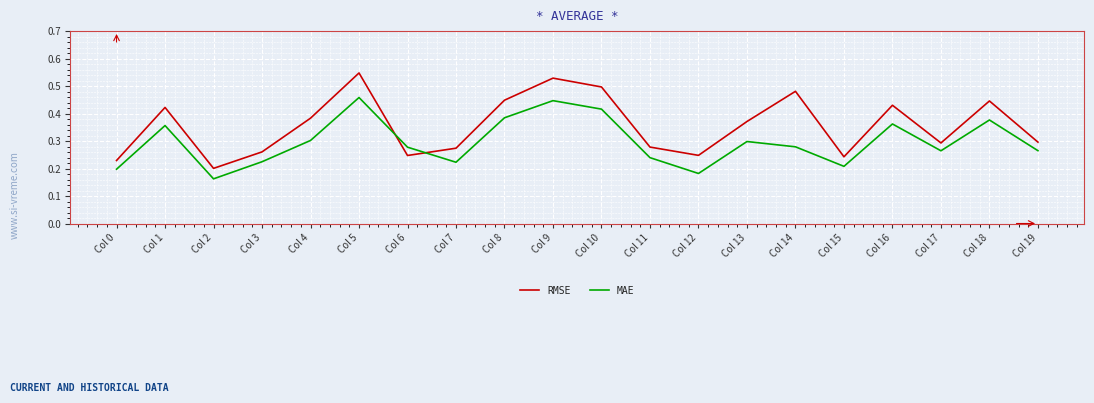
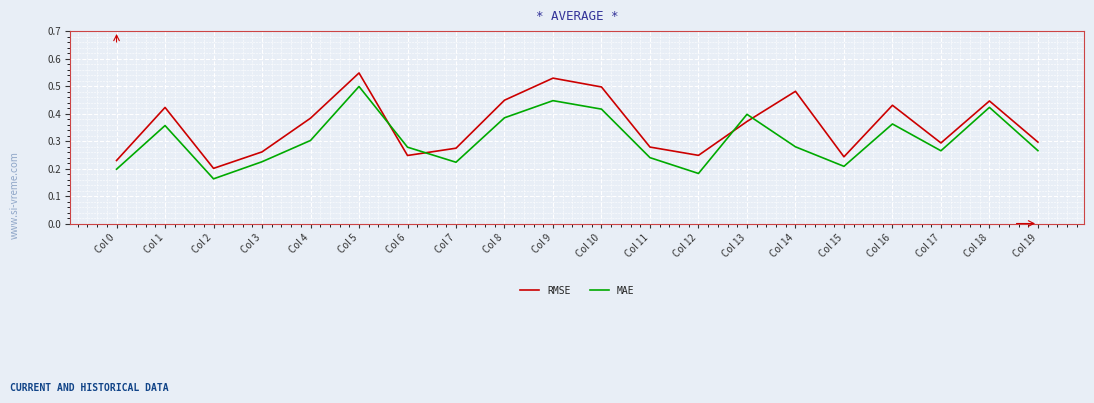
  {
    "RMSE": {
      "Col 0": 0.23,
      "Col 1": 0.42,
      "Col 2": 0.20,
      "Col 3": 0.26,
      "Col 4": 0.38,
      "Col 5": 0.55,
      "Col 6": 0.25,
      "Col 7": 0.27,
      "Col 8": 0.45,
      "Col 9": 0.53,
      "Col 10": 0.50,
      "Col 11": 0.28,
      "Col 12": 0.25,
      "Col 13": 0.37,
      "Col 14": 0.48,
      "Col 15": 0.24,
      "Col 16": 0.43,
      "Col 17": 0.29,
      "Col 18": 0.45,
      "Col 19": 0.30
    },
    "MAE": {
      "Col 0": 0.20,
      "Col 1": 0.36,
      "Col 2": 0.16,
      "Col 3": 0.22,
      "Col 4": 0.30,
-     "Col 5": 0.46,
+     "Col 5": 0.50,
      "Col 6": 0.28,
      "Col 7": 0.22,
      "Col 8": 0.38,
      "Col 9": 0.45,
      "Col 10": 0.42,
      "Col 11": 0.24,
      "Col 12": 0.18,
-     "Col 13": 0.30,
+     "Col 13": 0.40,
      "Col 14": 0.28,
      "Col 15": 0.21,
      "Col 16": 0.36,
      "Col 17": 0.26,
-     "Col 18": 0.38,
+     "Col 18": 0.42,
      "Col 19": 0.26
    }
  }
